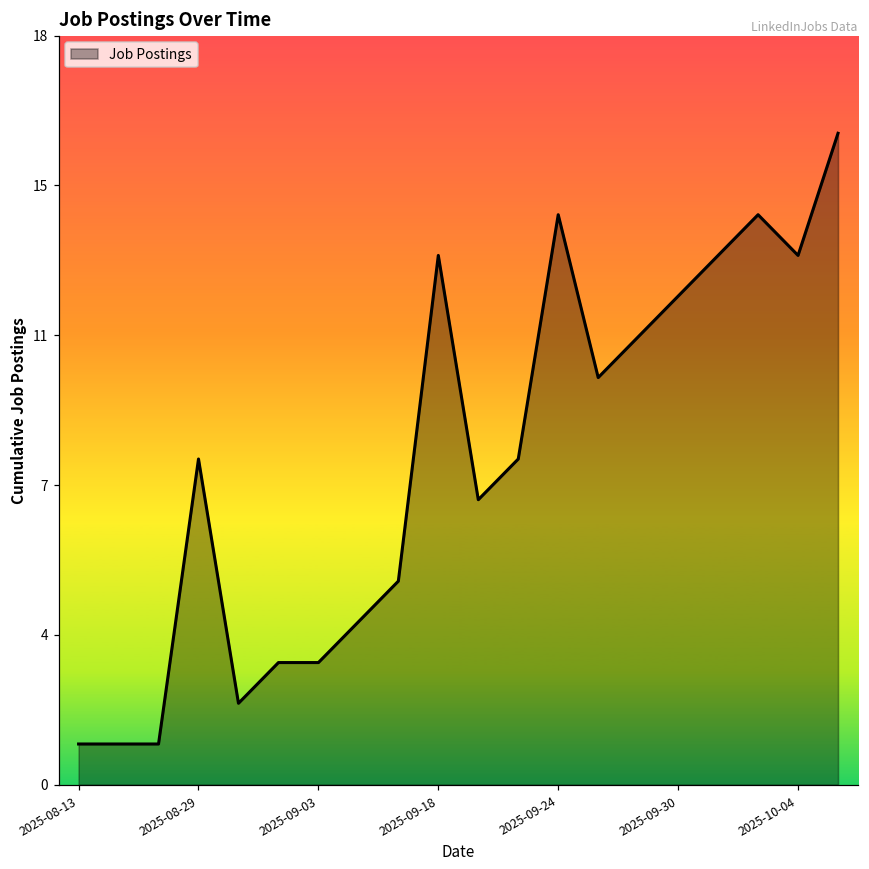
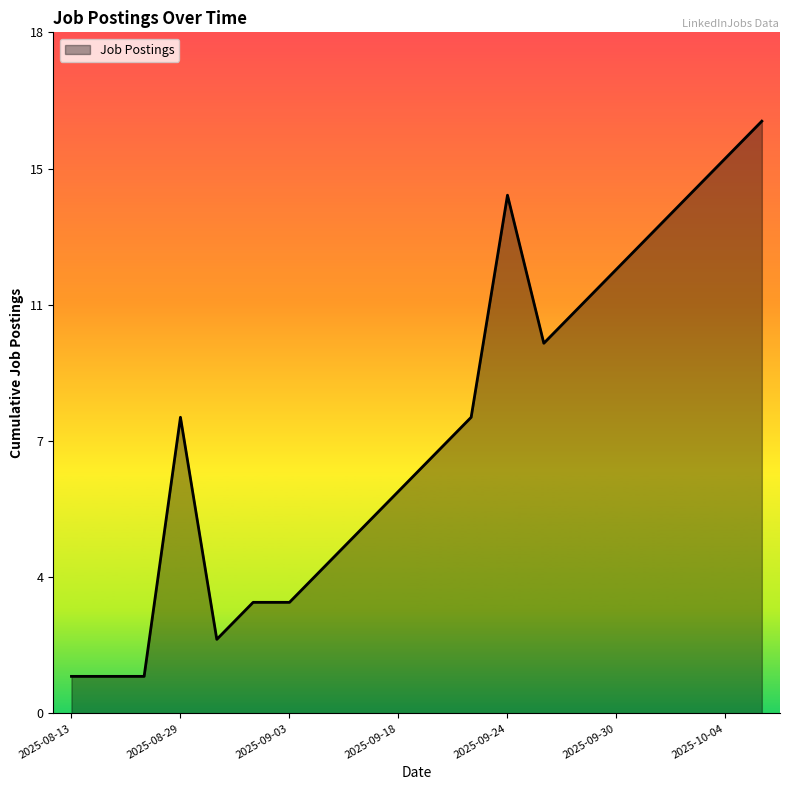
  {
    "2025-08-13": 1,
    "2025-08-29": 8,
    "2025-09-03": 3,
-   "2025-09-18": 13,
+   "2025-09-18": 6,
    "2025-09-24": 14,
    "2025-09-30": 12,
-   "2025-10-04": 13
+   "2025-10-04": 15
  }
